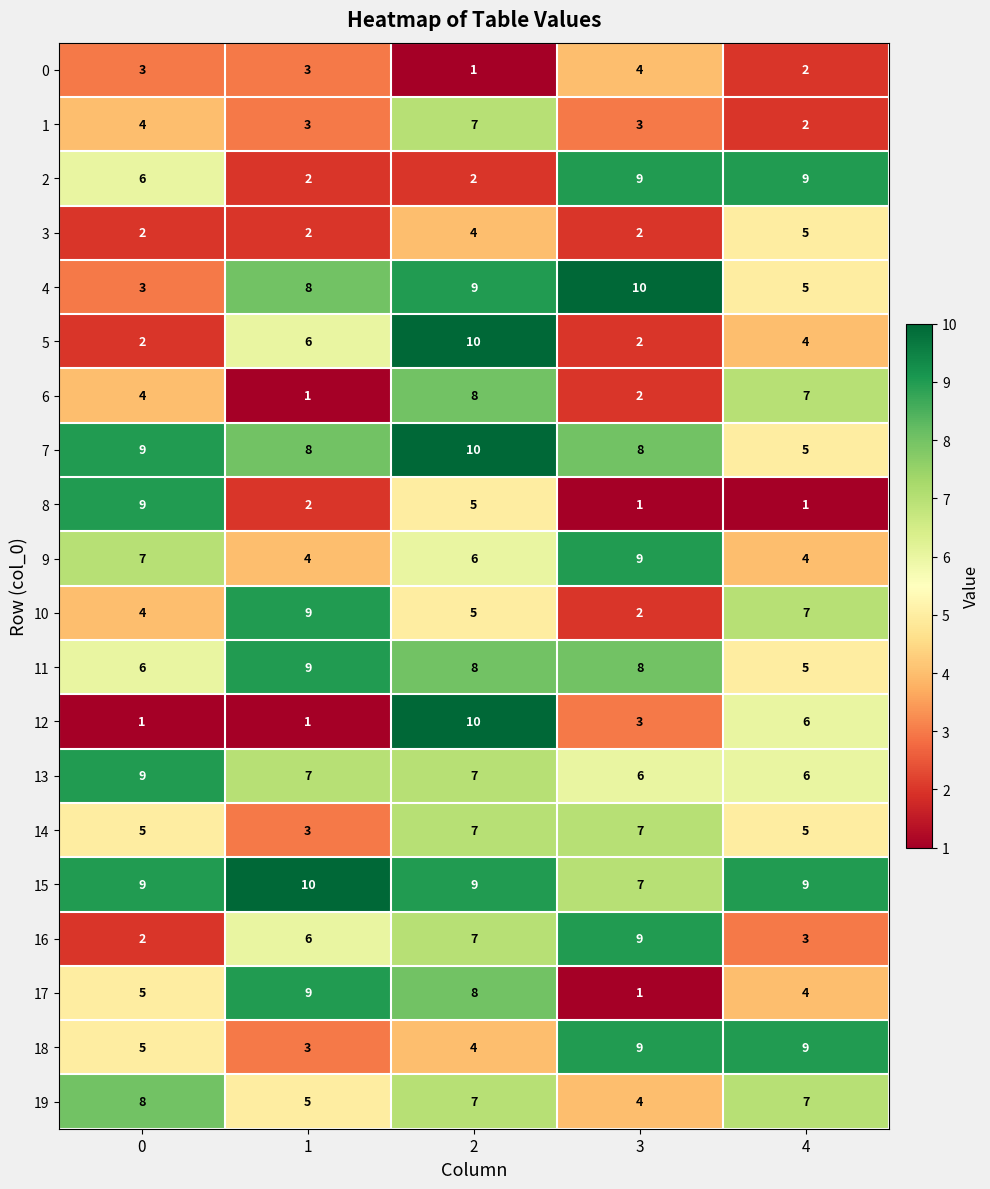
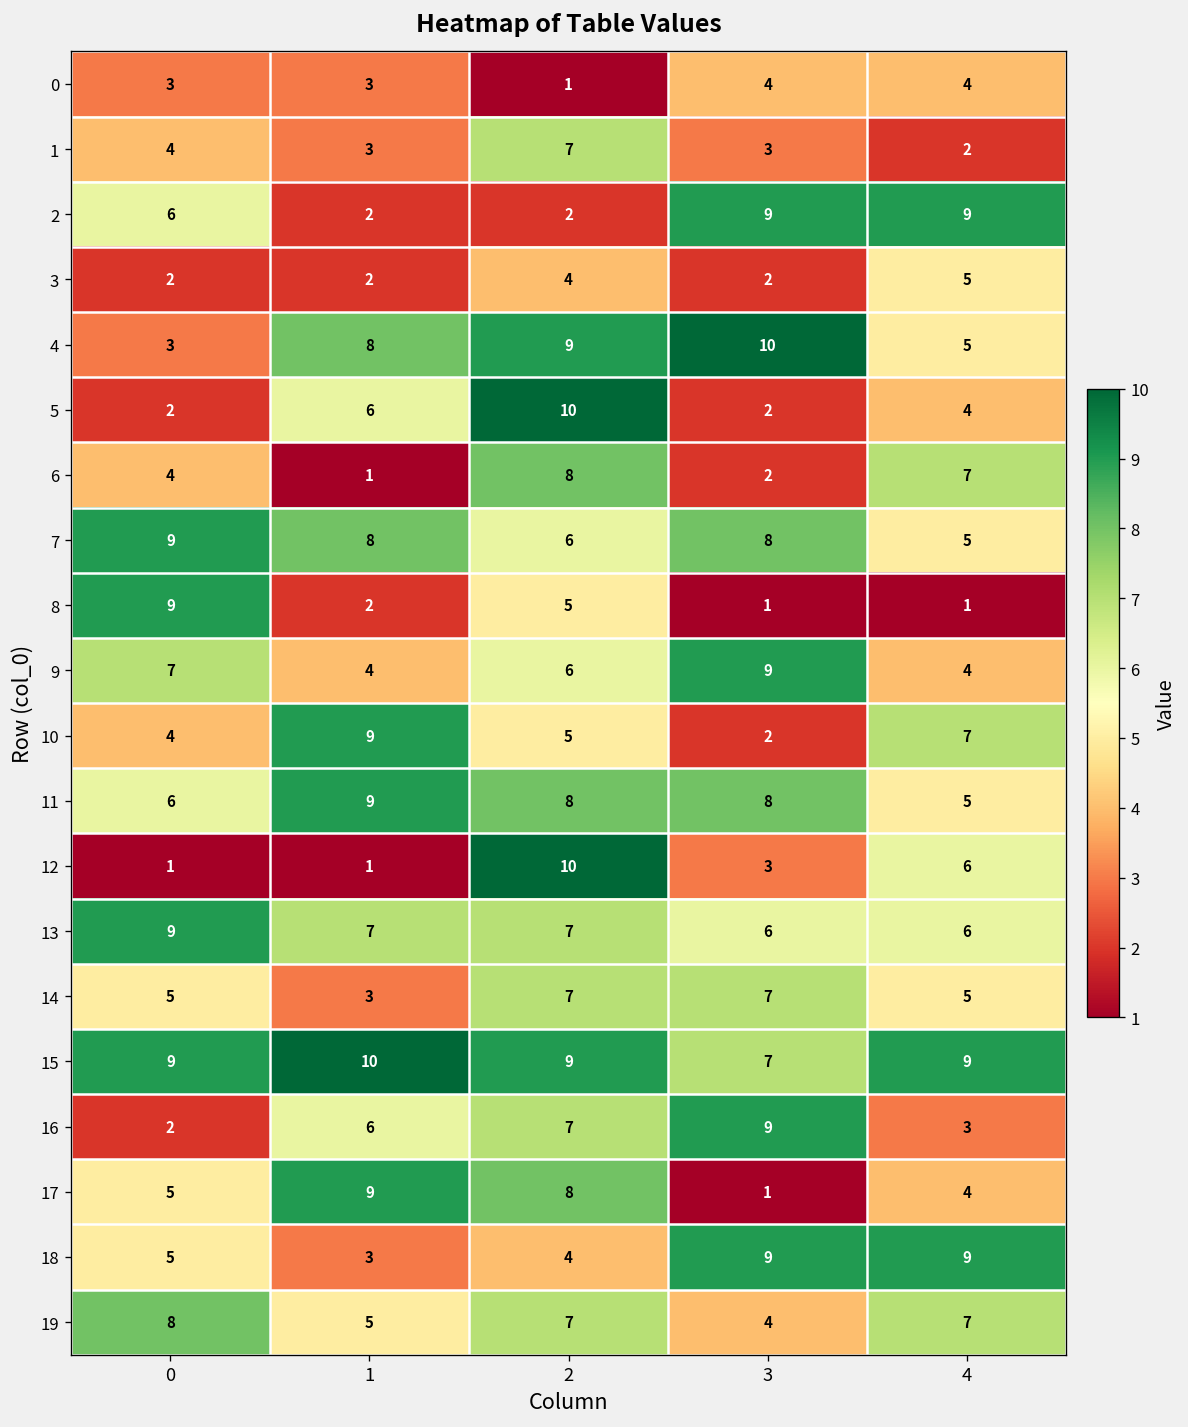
  {
    "0": {
      "0": 3,
      "1": 3,
      "2": 1,
      "3": 4,
-     "4": 2
+     "4": 4
    },
    "1": {
      "0": 4,
      "1": 3,
      "2": 7,
      "3": 3,
      "4": 2
    },
    "2": {
      "0": 6,
      "1": 2,
      "2": 2,
      "3": 9,
      "4": 9
    },
    "3": {
      "0": 2,
      "1": 2,
      "2": 4,
      "3": 2,
      "4": 5
    },
    "4": {
      "0": 3,
      "1": 8,
      "2": 9,
      "3": 10,
      "4": 5
    },
    "5": {
      "0": 2,
      "1": 6,
      "2": 10,
      "3": 2,
      "4": 4
    },
    "6": {
      "0": 4,
      "1": 1,
      "2": 8,
      "3": 2,
      "4": 7
    },
    "7": {
      "0": 9,
      "1": 8,
-     "2": 10,
+     "2": 6,
      "3": 8,
      "4": 5
    },
    "8": {
      "0": 9,
      "1": 2,
      "2": 5,
      "3": 1,
      "4": 1
    },
    "9": {
      "0": 7,
      "1": 4,
      "2": 6,
      "3": 9,
      "4": 4
    },
    "10": {
      "0": 4,
      "1": 9,
      "2": 5,
      "3": 2,
      "4": 7
    },
    "11": {
      "0": 6,
      "1": 9,
      "2": 8,
      "3": 8,
      "4": 5
    },
    "12": {
      "0": 1,
      "1": 1,
      "2": 10,
      "3": 3,
      "4": 6
    },
    "13": {
      "0": 9,
      "1": 7,
      "2": 7,
      "3": 6,
      "4": 6
    },
    "14": {
      "0": 5,
      "1": 3,
      "2": 7,
      "3": 7,
      "4": 5
    },
    "15": {
      "0": 9,
      "1": 10,
      "2": 9,
      "3": 7,
      "4": 9
    },
    "16": {
      "0": 2,
      "1": 6,
      "2": 7,
      "3": 9,
      "4": 3
    },
    "17": {
      "0": 5,
      "1": 9,
      "2": 8,
      "3": 1,
      "4": 4
    },
    "18": {
      "0": 5,
      "1": 3,
      "2": 4,
      "3": 9,
      "4": 9
    },
    "19": {
      "0": 8,
      "1": 5,
      "2": 7,
      "3": 4,
      "4": 7
    }
  }
